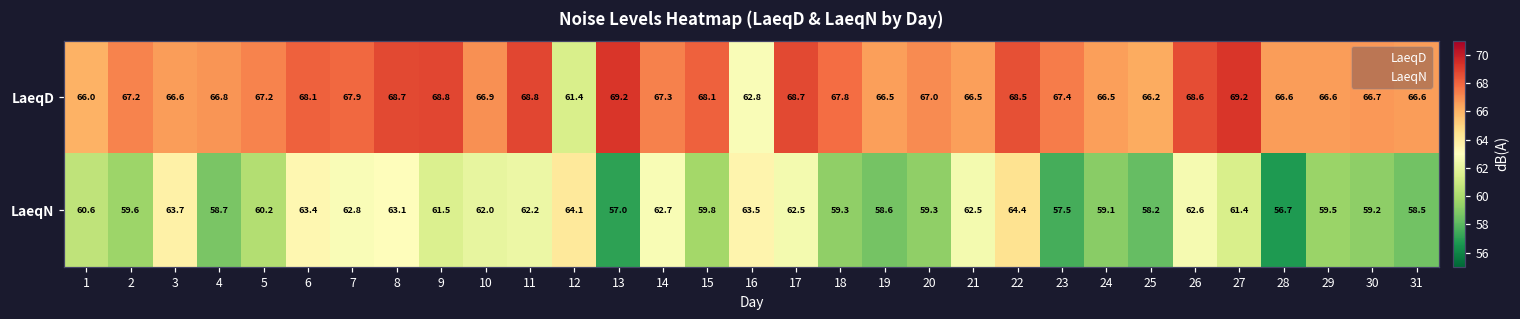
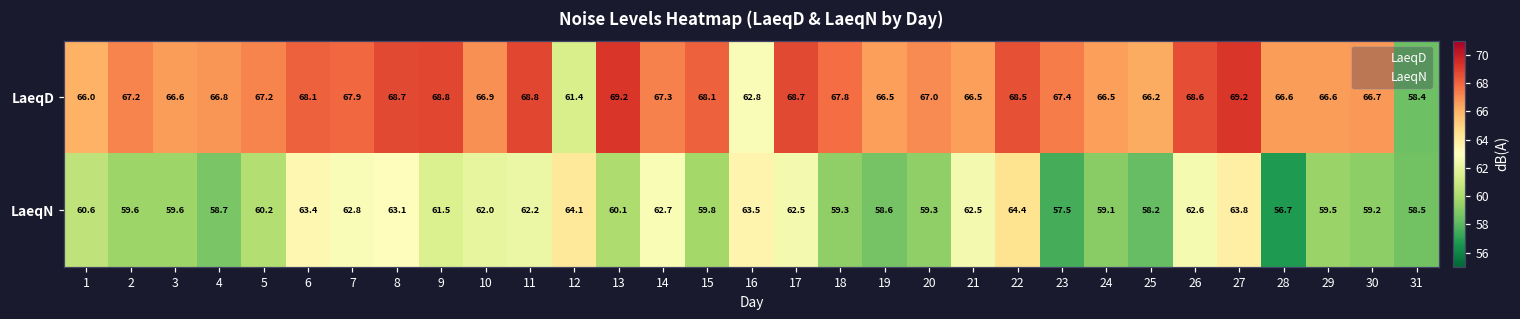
  {
    "LaeqD": {
      "1": 66.0,
      "2": 67.2,
      "3": 66.6,
      "4": 66.8,
      "5": 67.2,
      "6": 68.1,
      "7": 67.9,
      "8": 68.7,
      "9": 68.8,
      "10": 66.9,
      "11": 68.8,
      "12": 61.4,
      "13": 69.2,
      "14": 67.3,
      "15": 68.1,
      "16": 62.8,
      "17": 68.7,
      "18": 67.8,
      "19": 66.5,
      "20": 67.0,
      "21": 66.5,
      "22": 68.5,
      "23": 67.4,
      "24": 66.5,
      "25": 66.2,
      "26": 68.6,
      "27": 69.2,
      "28": 66.6,
      "29": 66.6,
      "30": 66.7,
-     "31": 66.6
+     "31": 58.4
    },
    "LaeqN": {
      "1": 60.6,
      "2": 59.6,
-     "3": 63.7,
+     "3": 59.6,
      "4": 58.7,
      "5": 60.2,
      "6": 63.4,
      "7": 62.8,
      "8": 63.1,
      "9": 61.5,
      "10": 62.0,
      "11": 62.2,
      "12": 64.1,
-     "13": 57.0,
+     "13": 60.1,
      "14": 62.7,
      "15": 59.8,
      "16": 63.5,
      "17": 62.5,
      "18": 59.3,
      "19": 58.6,
      "20": 59.3,
      "21": 62.5,
      "22": 64.4,
      "23": 57.5,
      "24": 59.1,
      "25": 58.2,
      "26": 62.6,
-     "27": 61.4,
+     "27": 63.8,
      "28": 56.7,
      "29": 59.5,
      "30": 59.2,
      "31": 58.5
    }
  }
